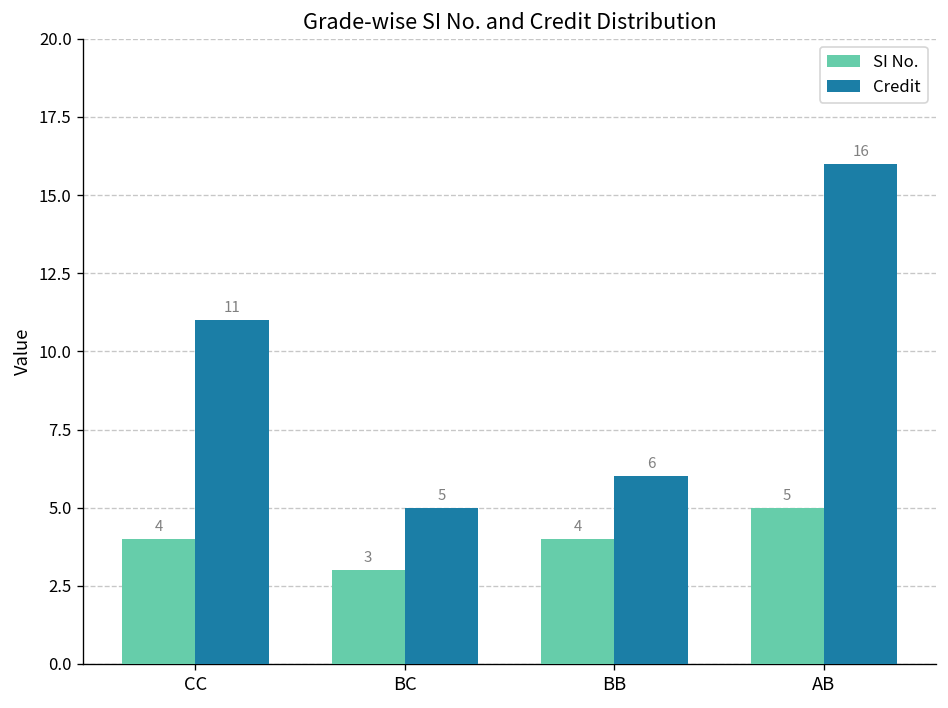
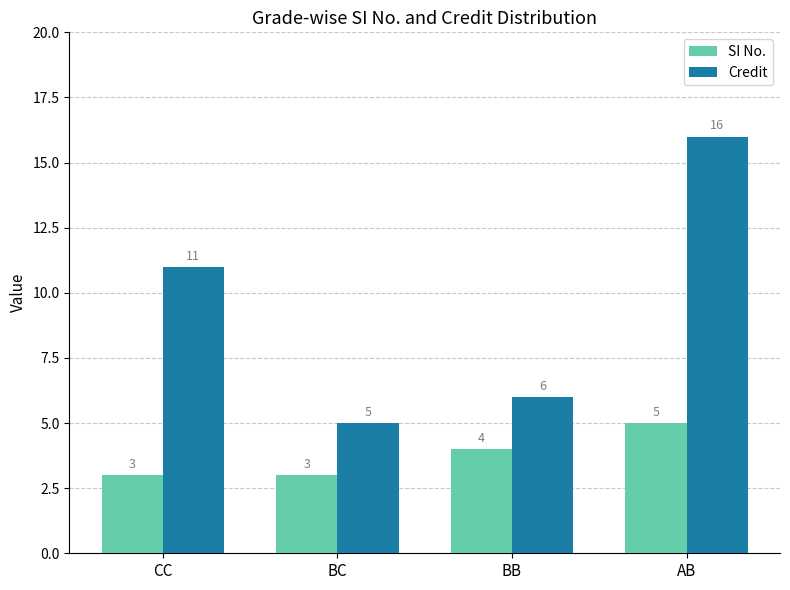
  {
    "SI No.": {
-     "CC": 4,
+     "CC": 3,
      "BC": 3,
      "BB": 4,
      "AB": 5
    },
    "Credit": {
      "CC": 11,
      "BC": 5,
      "BB": 6,
      "AB": 16
    }
  }
